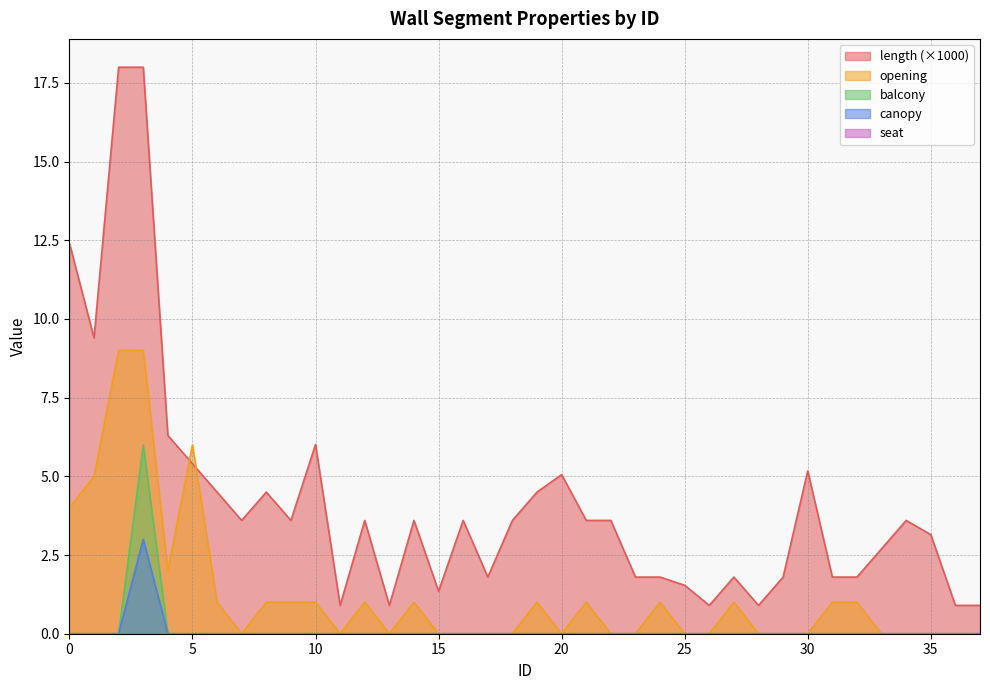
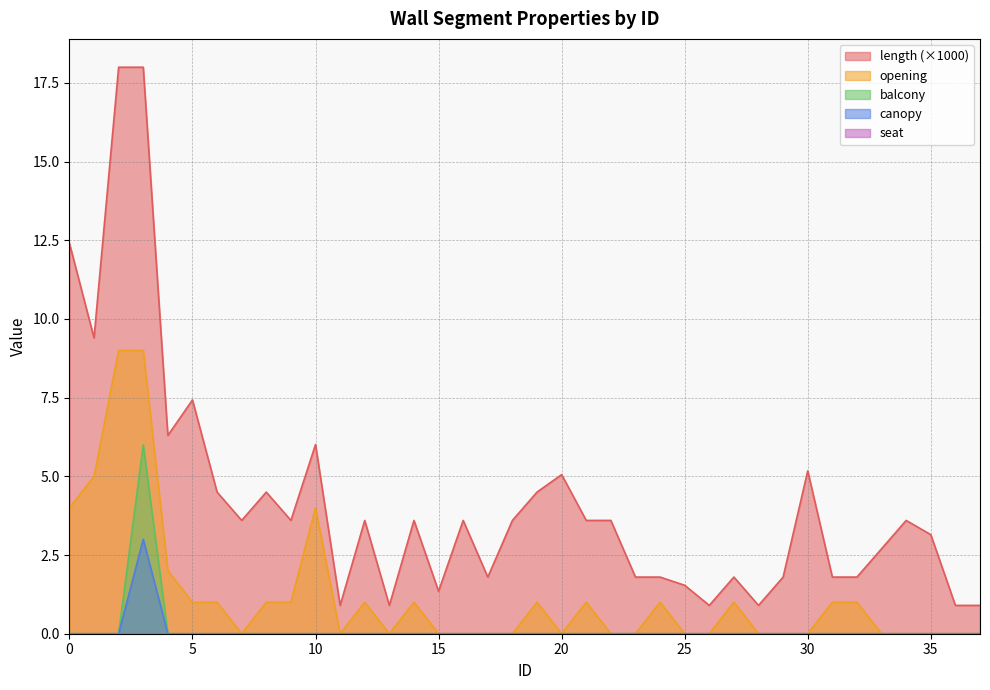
  {
    "length (×1000)": {
      "0": 12.4,
-     "5": 5.4,
+     "5": 7.4,
      "10": 6.0,
      "15": 1.3,
      "20": 5.1,
      "25": 1.5,
      "30": 5.2,
      "35": 3.1
    },
    "opening": {
      "0": 4,
-     "5": 6,
-     "10": 1
+     "5": 1,
+     "10": 4
    }
  }
